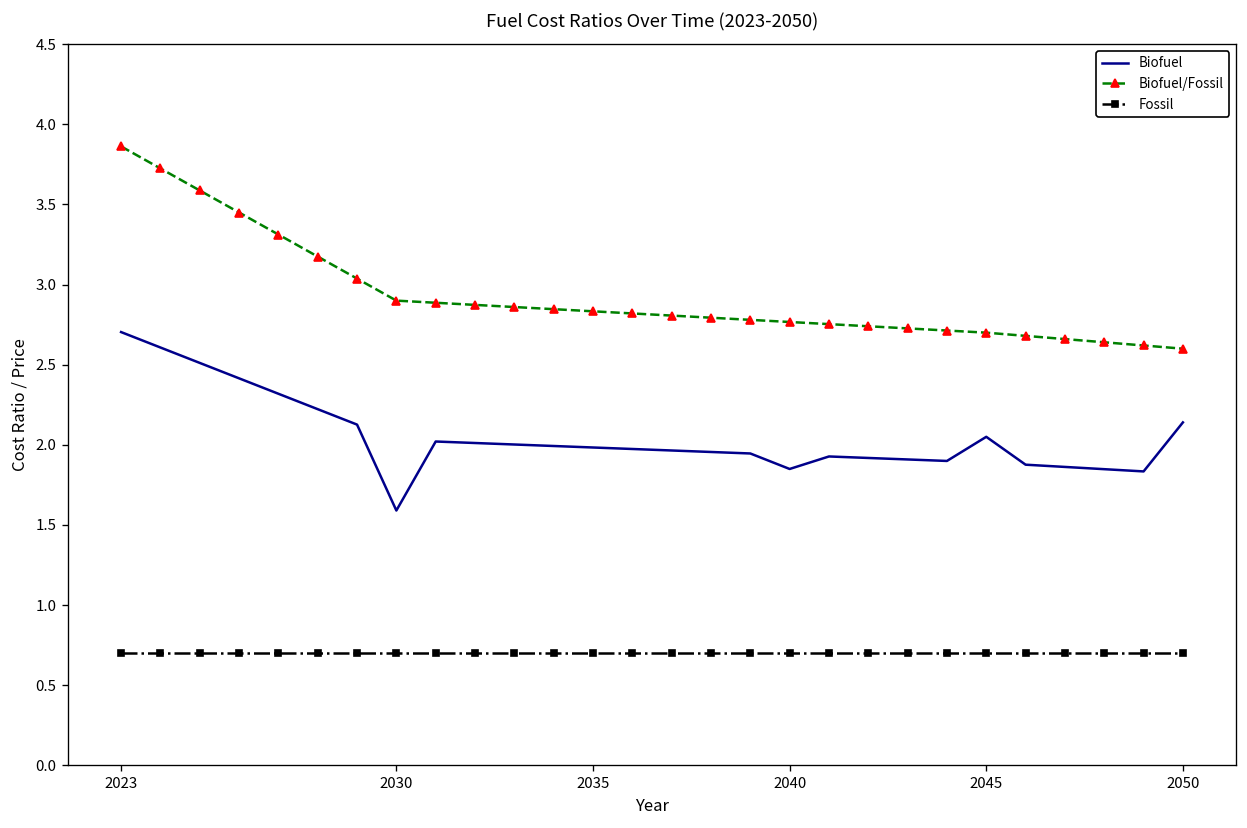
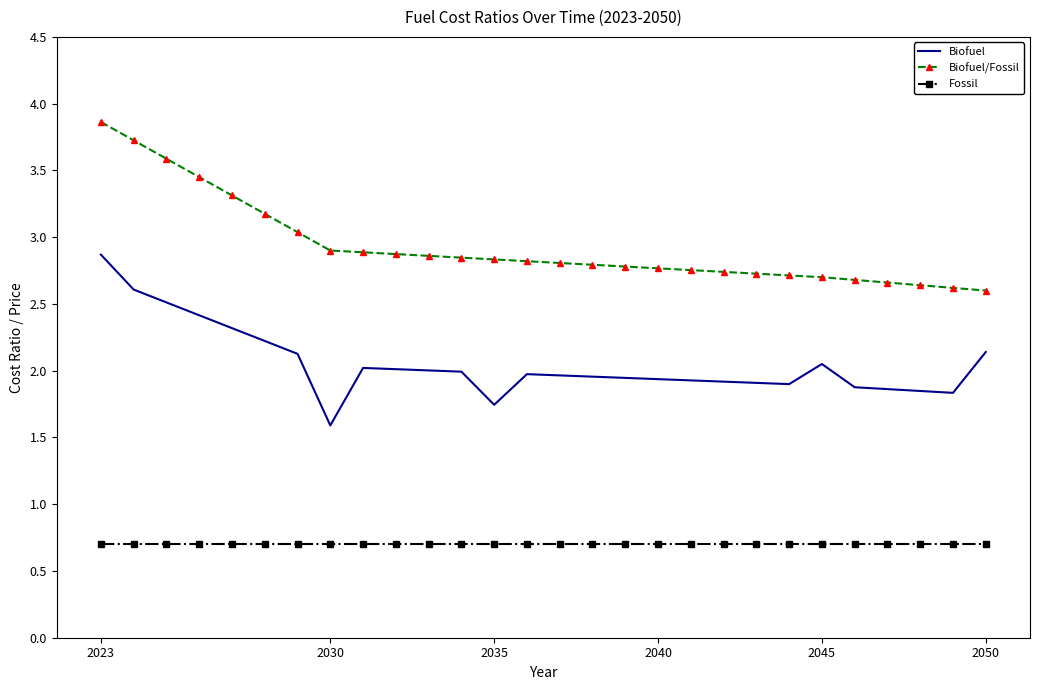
  {
    "Biofuel": {
-     "2023": 2.70,
+     "2023": 2.87,
      "2030": 1.59,
-     "2035": 1.98,
-     "2040": 1.85,
+     "2035": 1.74,
+     "2040": 1.94,
      "2045": 2.05,
      "2050": 2.14
    },
    "Biofuel/Fossil": {
      "2023": 3.86,
      "2030": 2.90,
      "2035": 2.83,
      "2040": 2.77,
      "2045": 2.70,
      "2050": 2.60
    },
    "Fossil": {
      "2023": 0.70,
      "2030": 0.70,
      "2035": 0.70,
      "2040": 0.70,
      "2045": 0.70,
      "2050": 0.70
    }
  }
